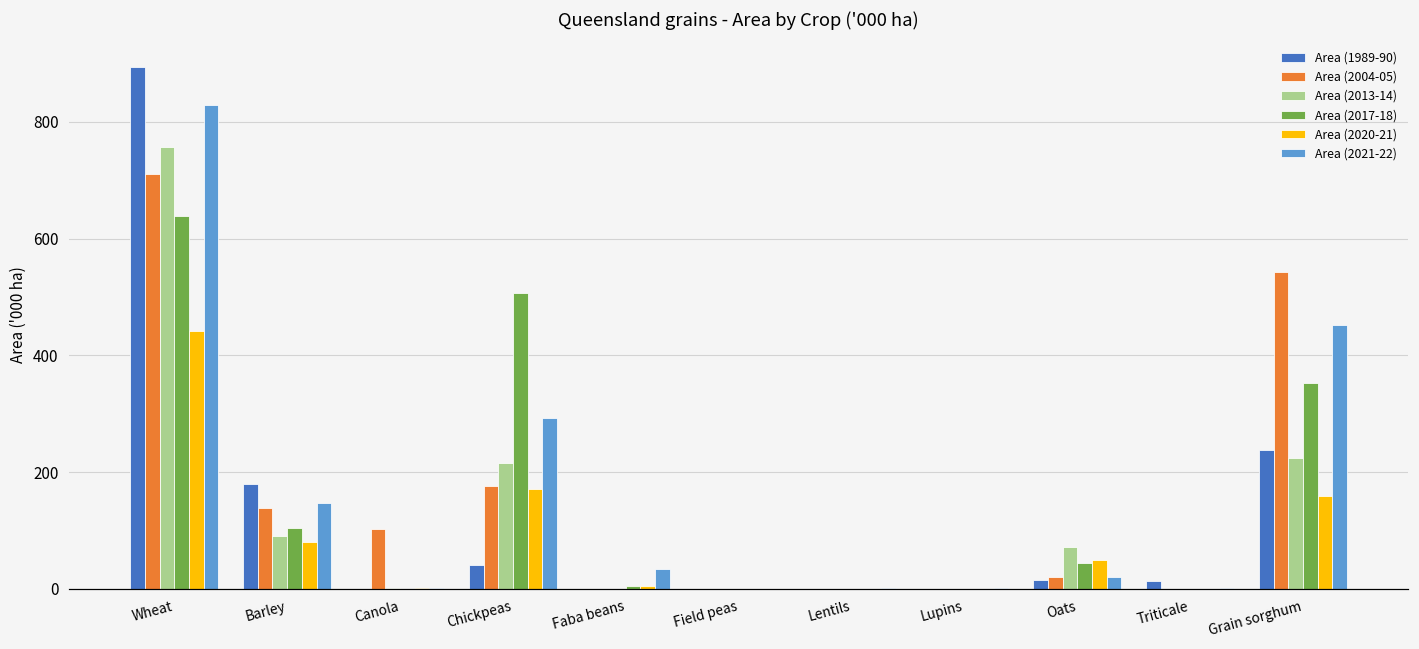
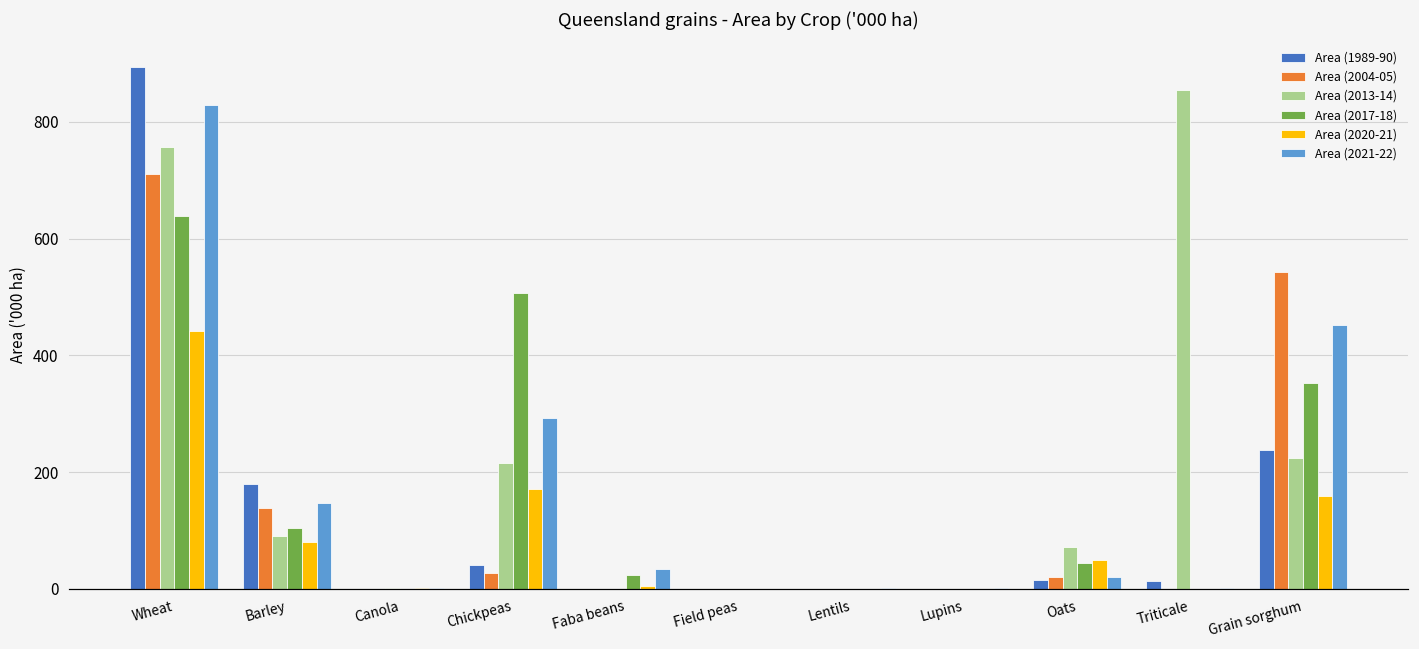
  {
    "Area (2004-05)": {
      "Wheat": 710,
      "Barley": 140,
-     "Canola": 100,
-     "Chickpeas": 180,
+     "Canola": 0,
+     "Chickpeas": 30,
      "Faba beans": 0,
      "Lentils": 0,
      "Oats": 20,
      "Grain sorghum": 540
    },
    "Area (2013-14)": {
      "Wheat": 760,
      "Barley": 90,
      "Chickpeas": 220,
      "Faba beans": 0,
      "Field peas": 0,
      "Lentils": 0,
      "Lupins": 0,
      "Oats": 70,
-     "Triticale": 0,
+     "Triticale": 860,
      "Grain sorghum": 220
    },
    "Area (2017-18)": {
      "Wheat": 640,
      "Barley": 100,
      "Chickpeas": 510,
-     "Faba beans": 10,
+     "Faba beans": 20,
      "Field peas": 0,
      "Oats": 40,
      "Grain sorghum": 350
    },
    "Area (2020-21)": {
      "Wheat": 440,
      "Barley": 80,
      "Chickpeas": 170,
      "Field peas": 0,
      "Oats": 50,
      "Grain sorghum": 160
    }
  }
